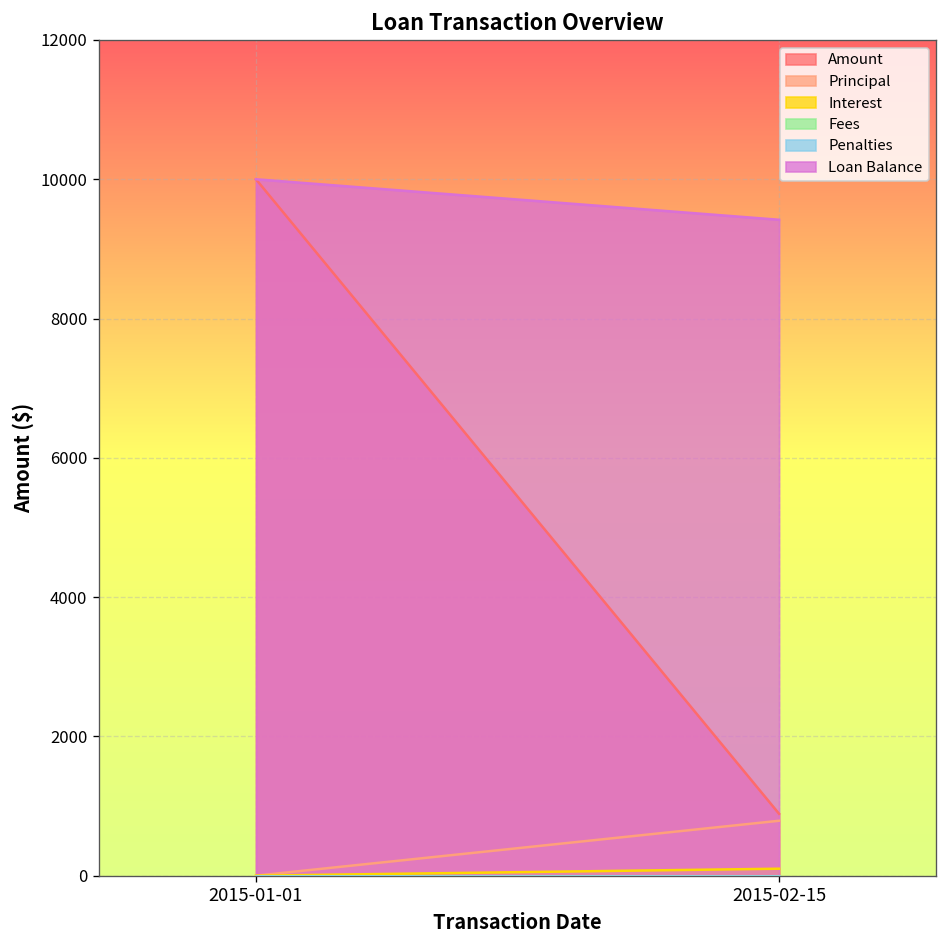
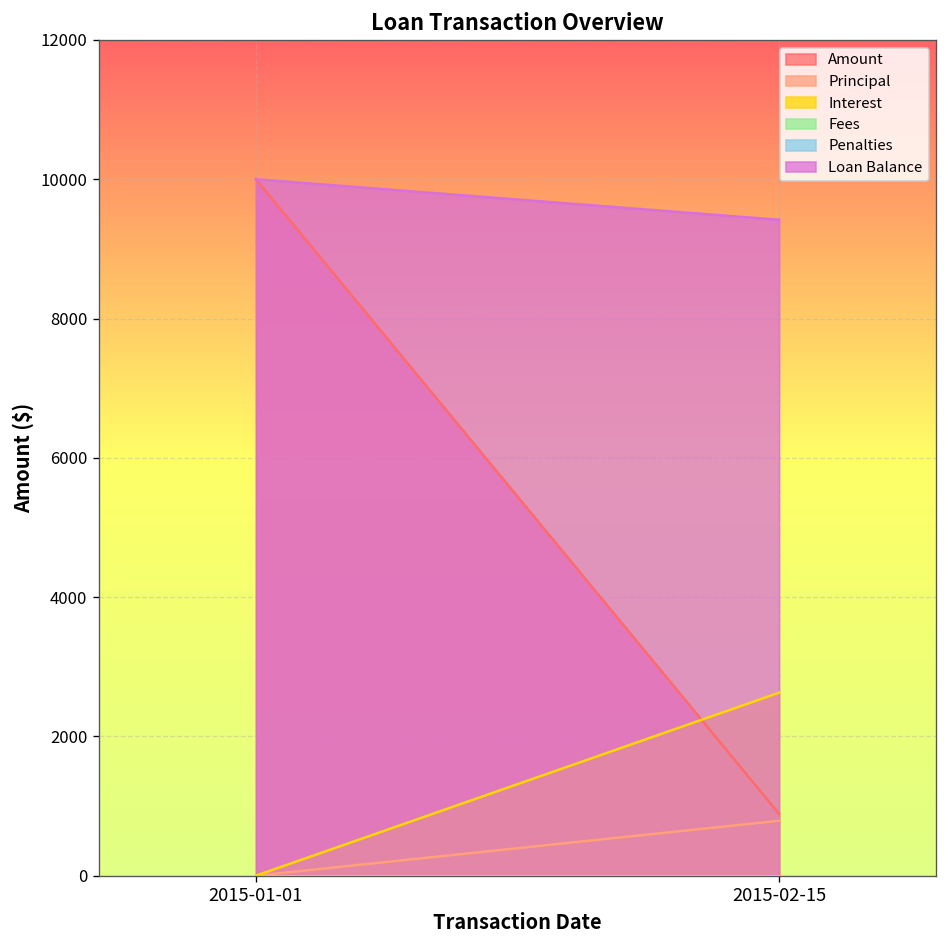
  {
    "Interest": {
-     "2015-02-15": 100
+     "2015-02-15": 2600
    },
    "Penalties": {
      "2015-02-15": 0
    },
    "Loan Balance": {
      "2015-02-15": 9400
    }
  }
